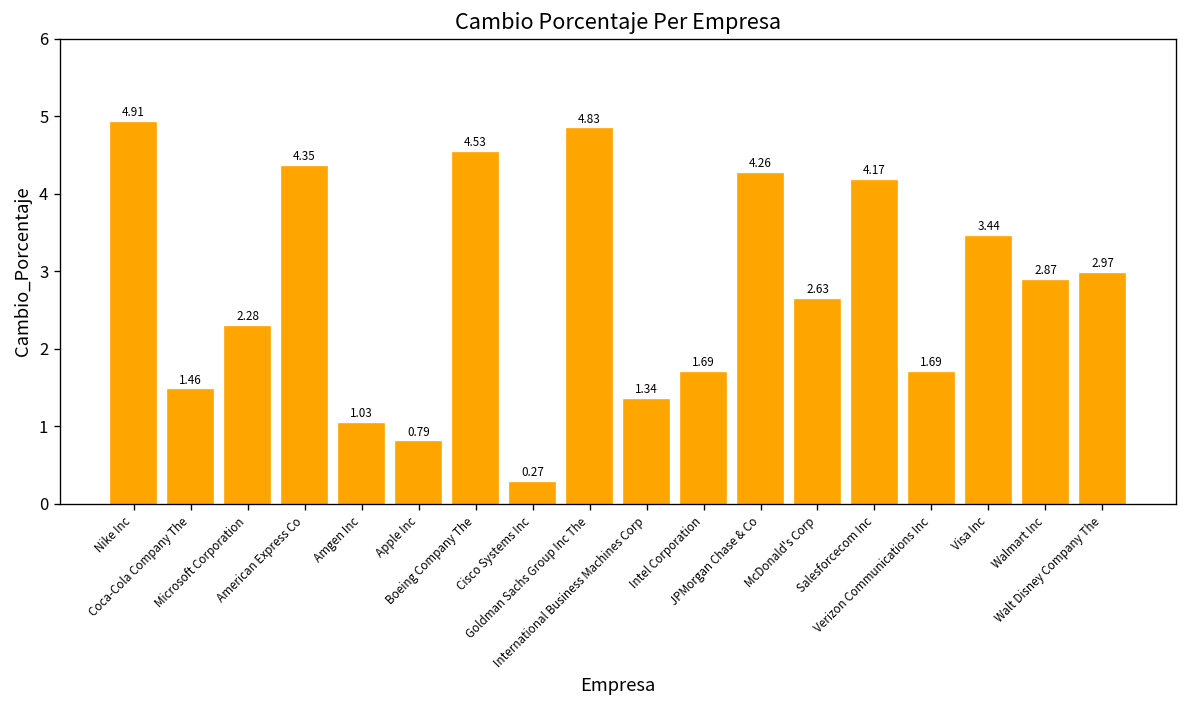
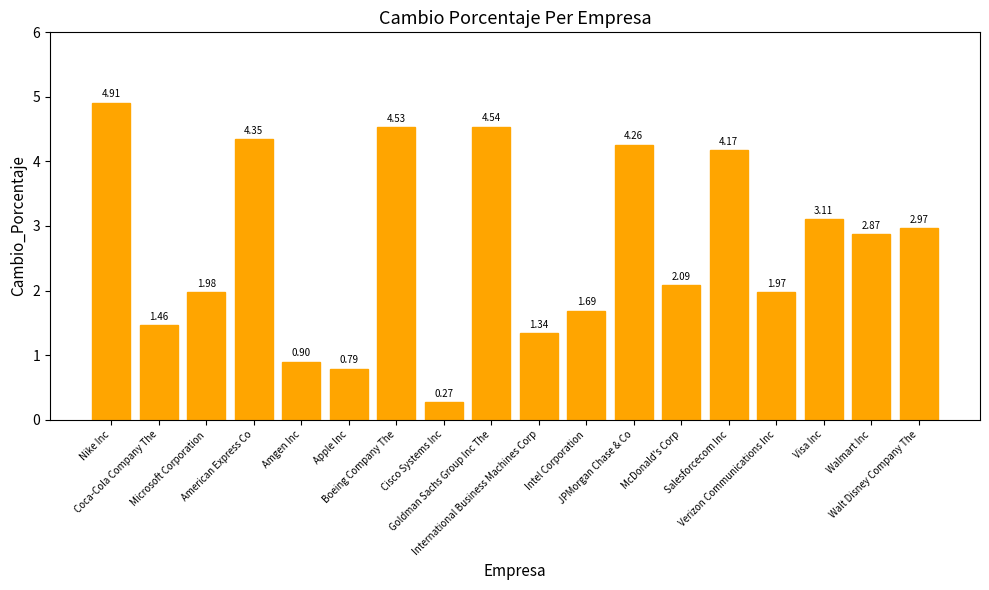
  {
    "Nike Inc": 4.91,
    "Coca-Cola Company The": 1.46,
-   "Microsoft Corporation": 2.28,
+   "Microsoft Corporation": 1.98,
    "American Express Co": 4.35,
-   "Amgen Inc": 1.03,
+   "Amgen Inc": 0.90,
    "Apple Inc": 0.79,
    "Boeing Company The": 4.53,
    "Cisco Systems Inc": 0.27,
-   "Goldman Sachs Group Inc The": 4.83,
+   "Goldman Sachs Group Inc The": 4.54,
    "International Business Machines Corp": 1.34,
    "Intel Corporation": 1.69,
    "JPMorgan Chase & Co": 4.26,
-   "McDonald's Corp": 2.63,
+   "McDonald's Corp": 2.09,
    "Salesforcecom Inc": 4.17,
-   "Verizon Communications Inc": 1.69,
-   "Visa Inc": 3.44,
+   "Verizon Communications Inc": 1.97,
+   "Visa Inc": 3.11,
    "Walmart Inc": 2.87,
    "Walt Disney Company The": 2.97
  }
